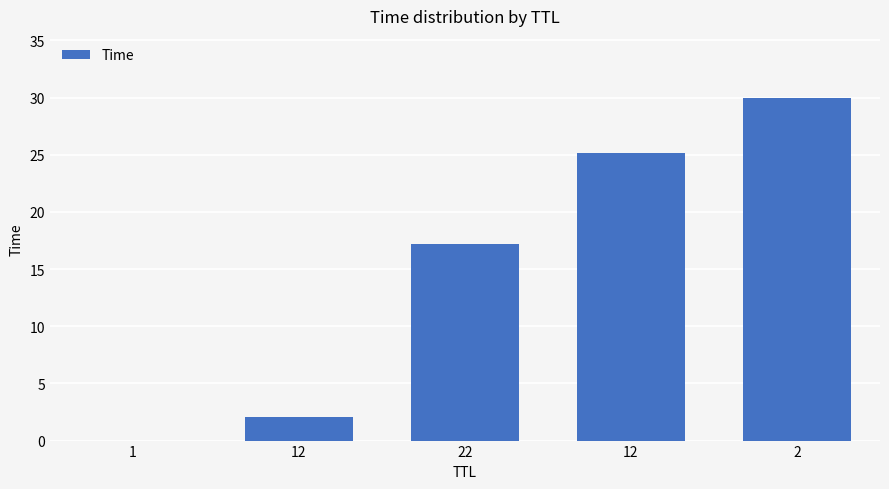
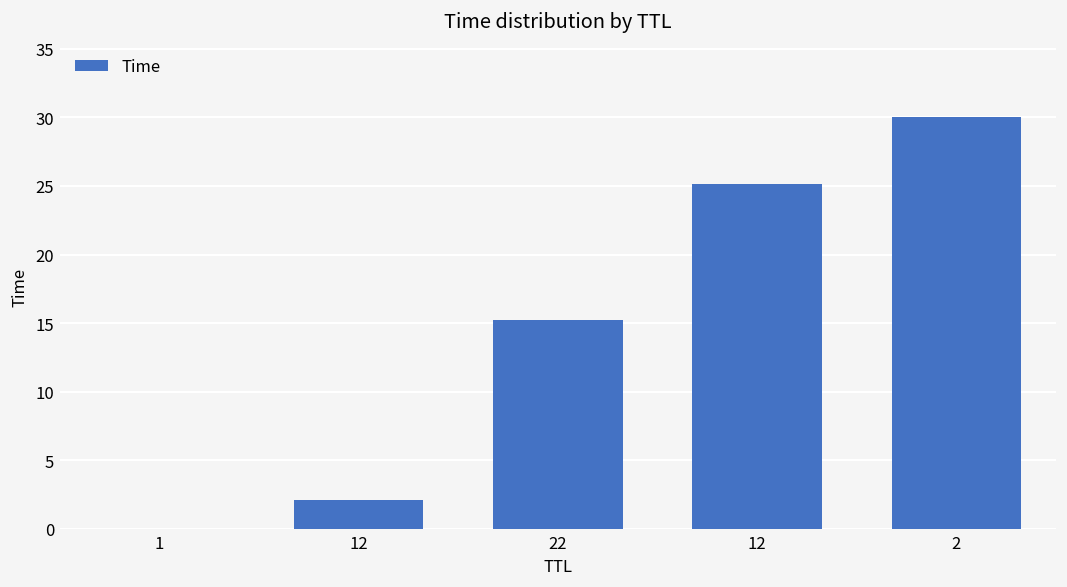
  {
-   "22": 17.2,
+   "22": 15.3,
    "2": 30.0
  }
